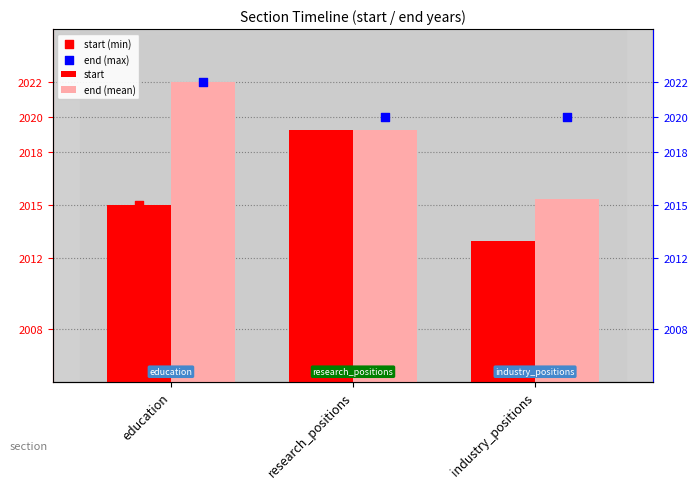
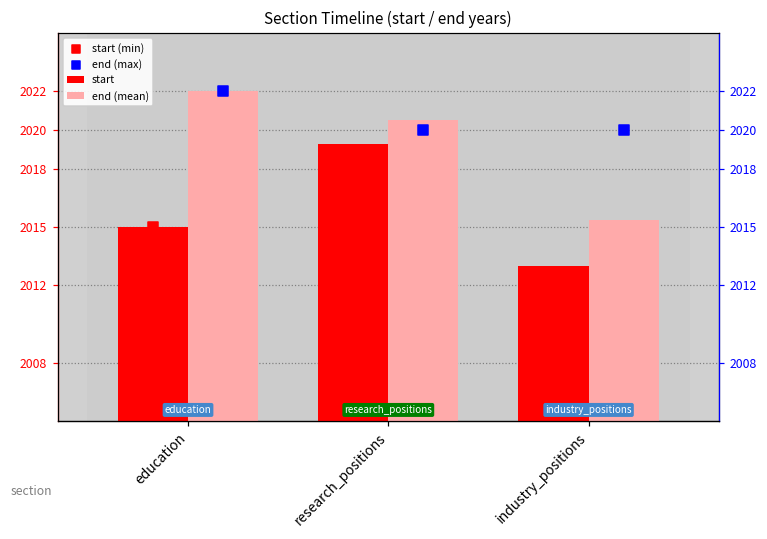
  {
    "end (mean)": {
      "education": 2022.0,
-     "research_positions": 2019.3,
+     "research_positions": 2020.5,
      "industry_positions": 2015.3
    }
  }
